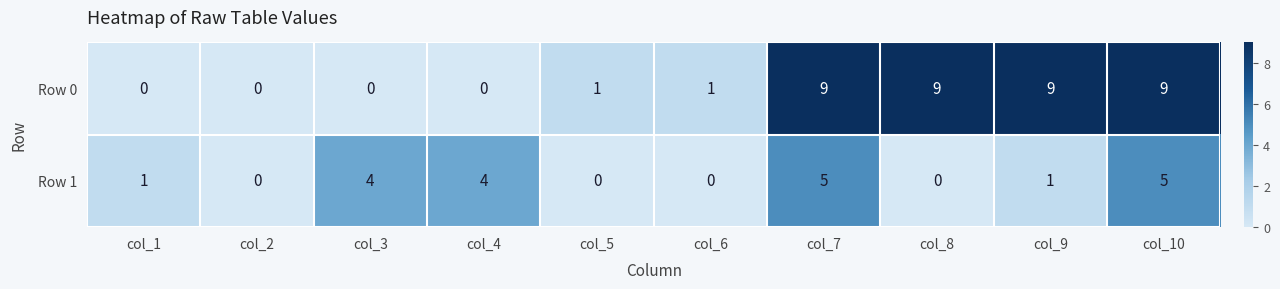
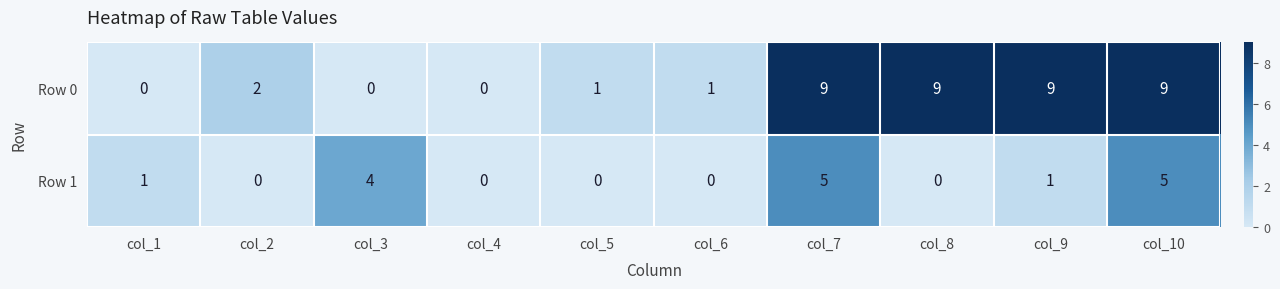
  {
    "Row 0": {
      "col_1": 0,
-     "col_2": 0,
+     "col_2": 2,
      "col_3": 0,
      "col_4": 0,
      "col_5": 1,
      "col_6": 1,
      "col_7": 9,
      "col_8": 9,
      "col_9": 9,
      "col_10": 9
    },
    "Row 1": {
      "col_1": 1,
      "col_2": 0,
      "col_3": 4,
-     "col_4": 4,
+     "col_4": 0,
      "col_5": 0,
      "col_6": 0,
      "col_7": 5,
      "col_8": 0,
      "col_9": 1,
      "col_10": 5
    }
  }
